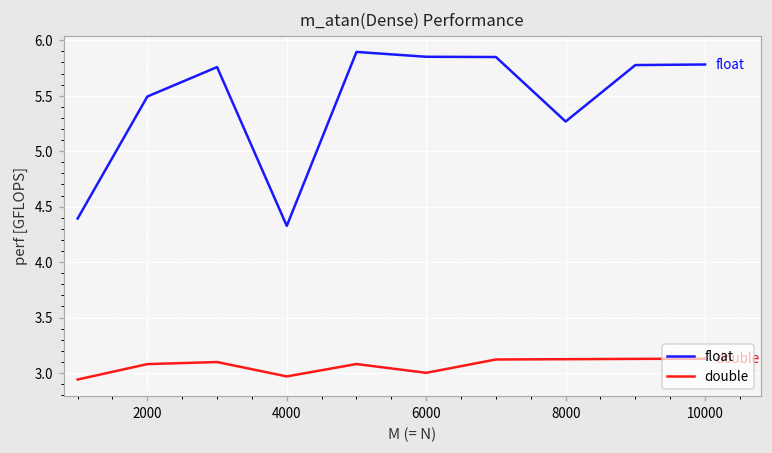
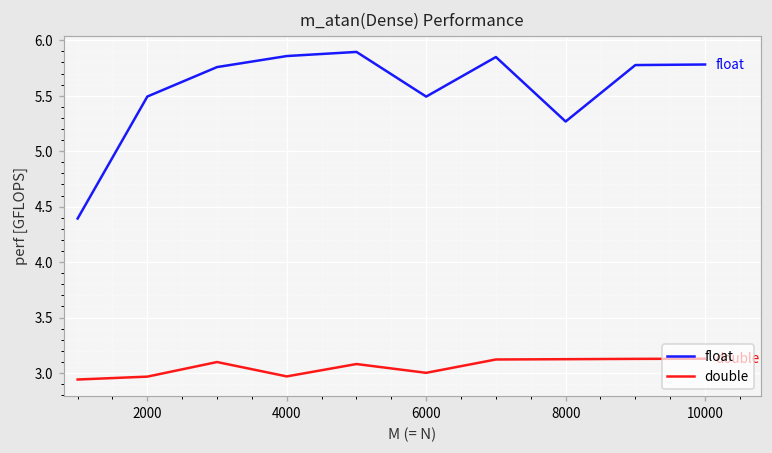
  {
    "float": {
      "2000": 5.5,
-     "4000": 4.3,
-     "6000": 5.9,
+     "4000": 5.9,
+     "6000": 5.5,
      "8000": 5.3,
      "10000": 5.8
    },
    "double": {
-     "2000": 3.1,
+     "2000": 3.0,
      "4000": 3.0,
      "6000": 3.0,
      "8000": 3.1
    }
  }
